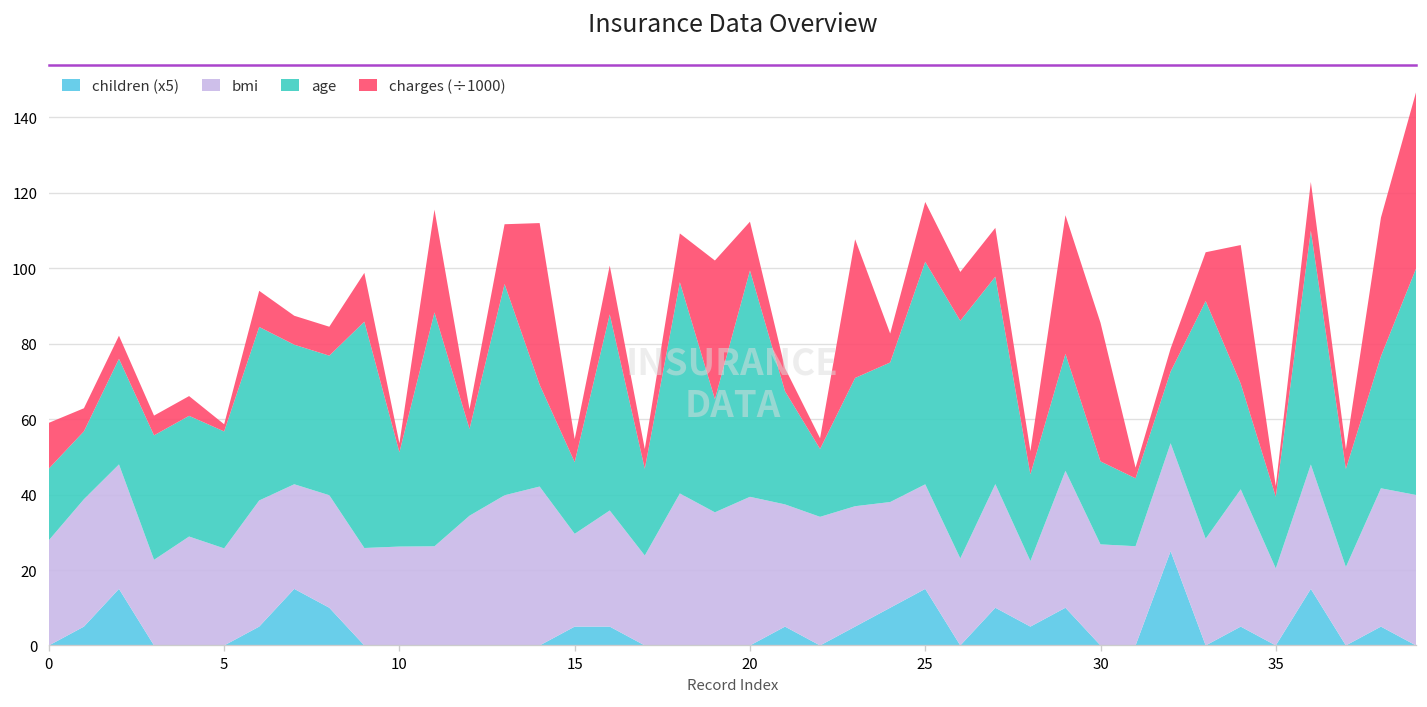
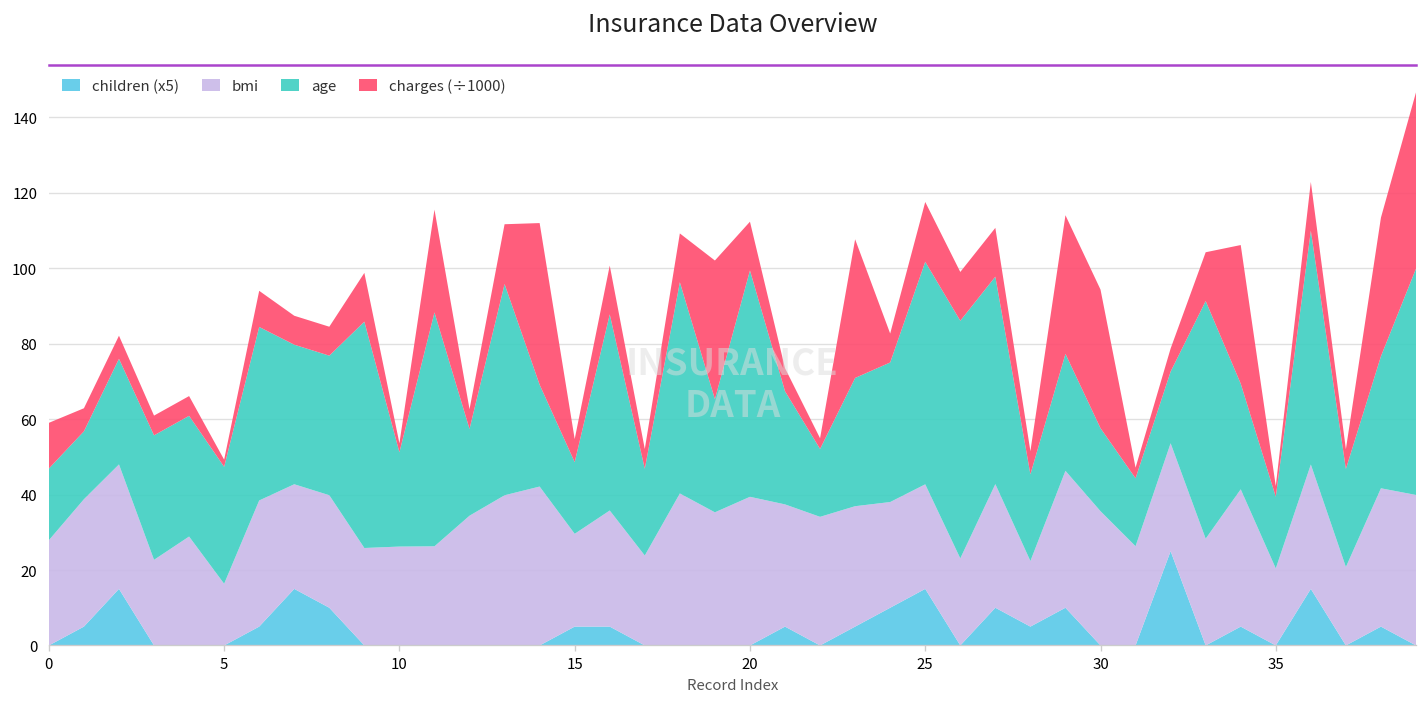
  {
    "bmi": {
      "0": 28,
-     "5": 26,
+     "5": 16,
      "10": 26,
      "15": 25,
      "20": 39,
      "25": 28,
-     "30": 27,
+     "30": 36,
      "35": 20
    },
    "charges (÷1000)": {
      "0": 12,
      "5": 2,
      "10": 2,
      "15": 6,
      "20": 13,
      "25": 16,
      "30": 37,
      "35": 3
    }
  }
